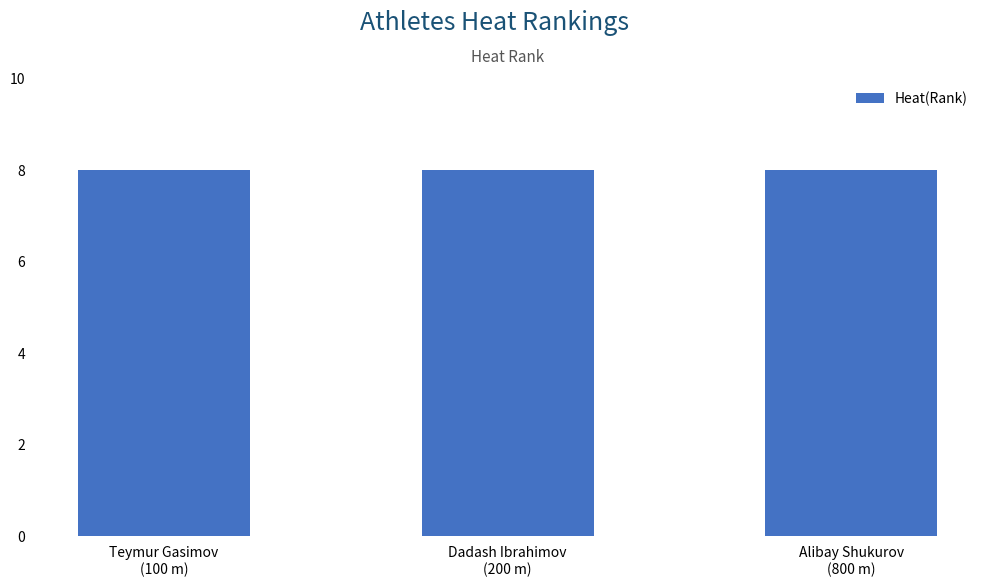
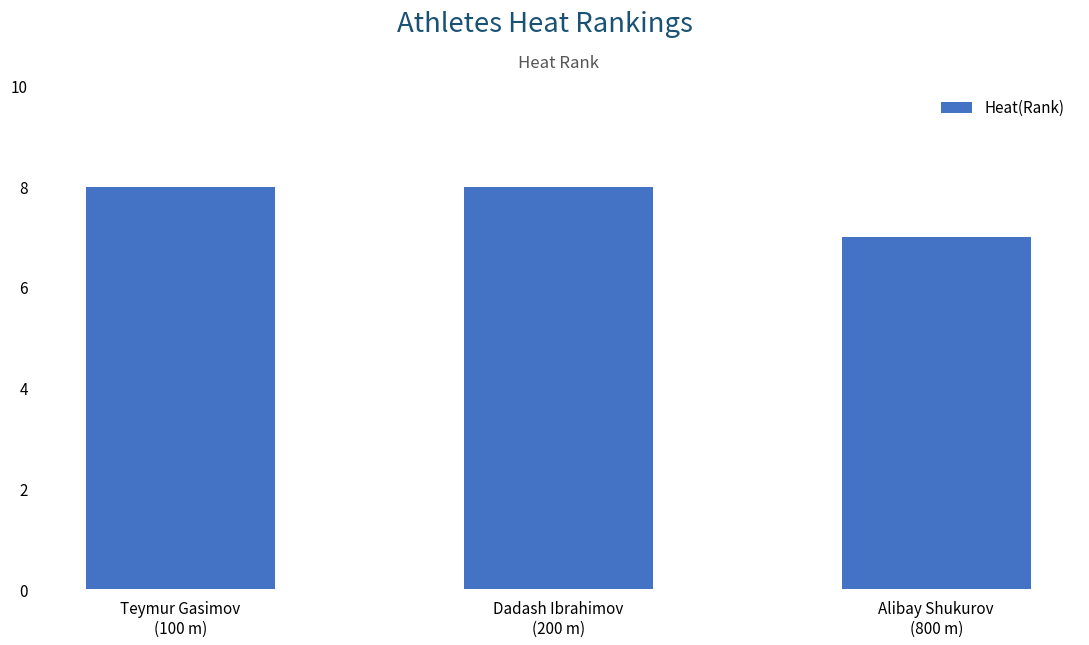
  {
    "Teymur Gasimov (100 m)": 8,
    "Dadash Ibrahimov (200 m)": 8,
-   "Alibay Shukurov (800 m)": 8
+   "Alibay Shukurov (800 m)": 7
  }
